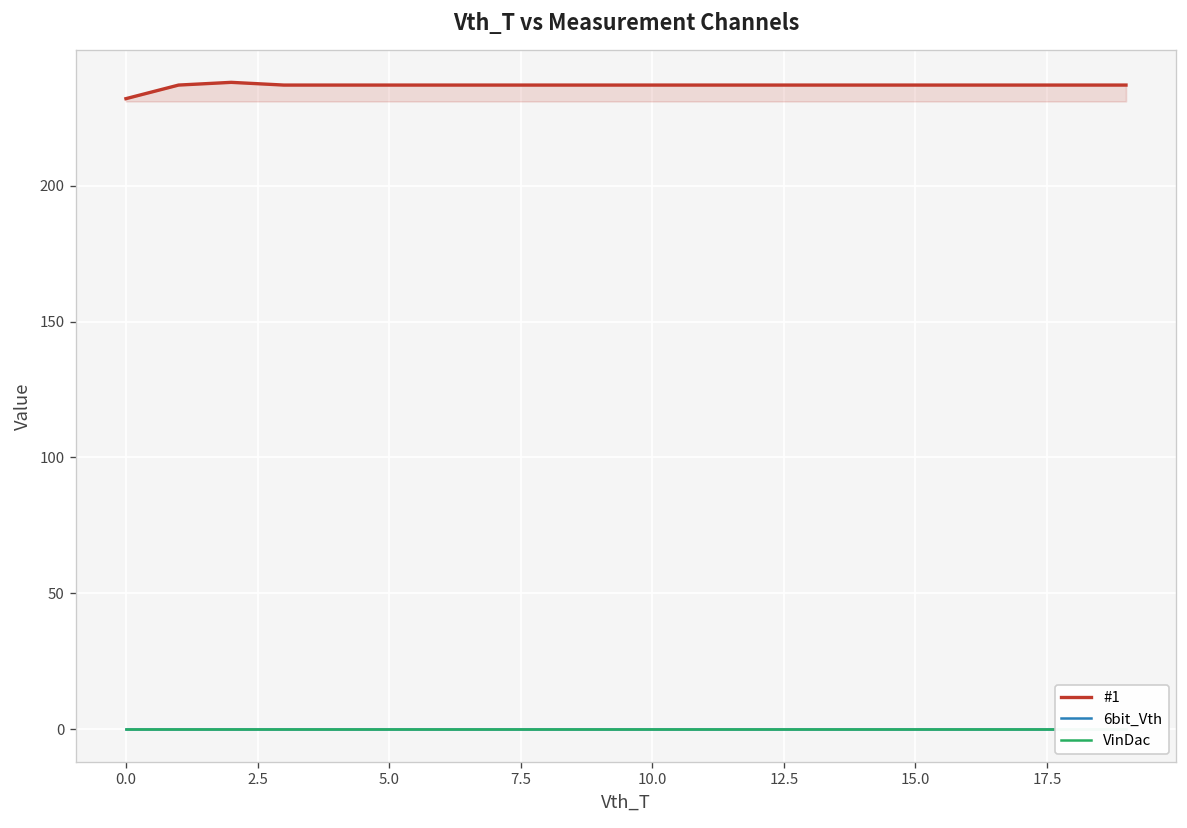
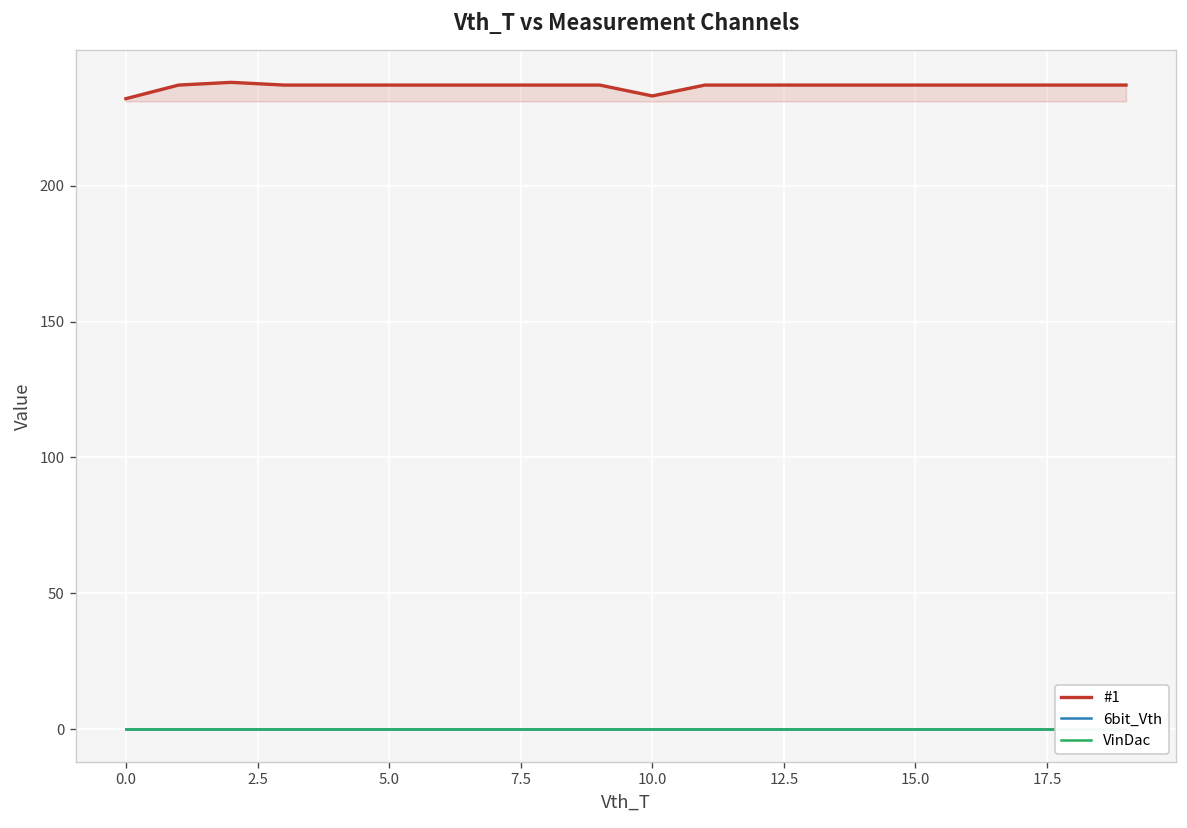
  {
    "#1": {
      "0.0": 232,
      "5.0": 237,
-     "10.0": 237,
+     "10.0": 233,
      "15.0": 237
    },
    "VinDac": {
      "0.0": 0,
      "5.0": 0,
      "10.0": 0,
      "15.0": 0
    }
  }
